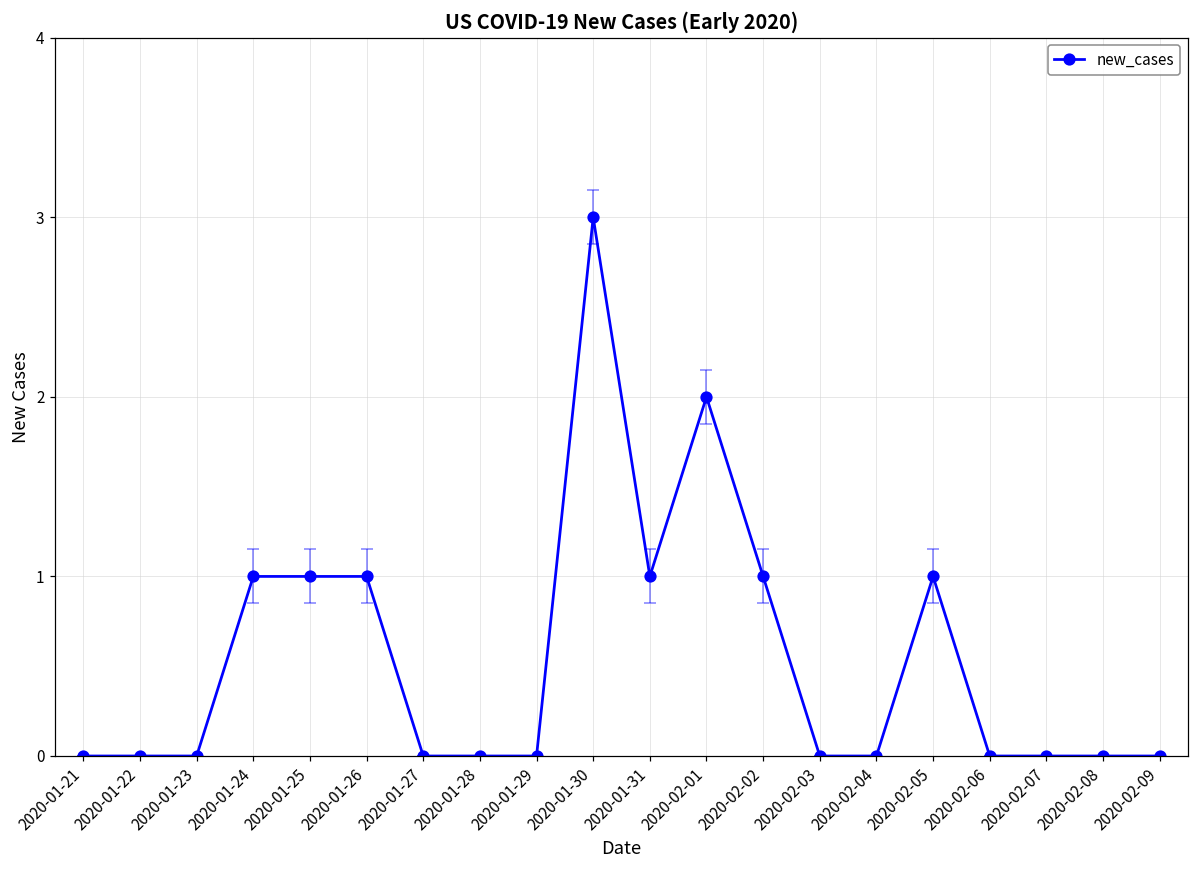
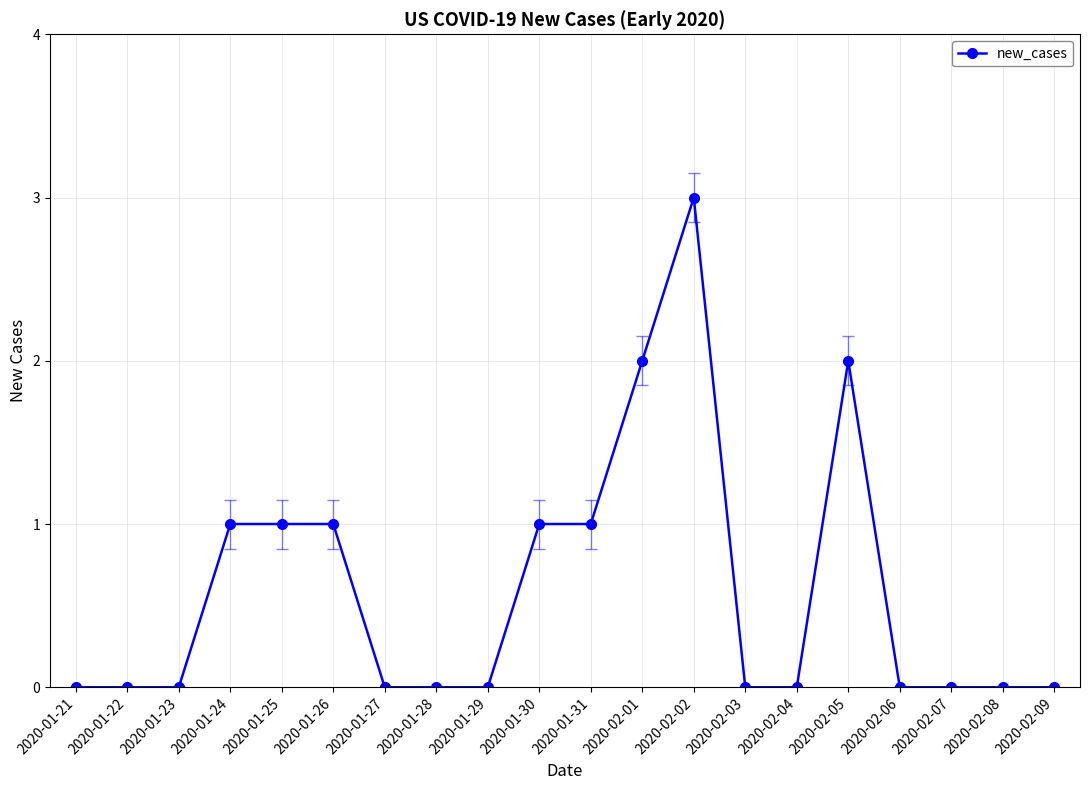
  {
    "new_cases": {
      "2020-01-24": 1,
      "2020-01-25": 1,
      "2020-01-26": 1,
-     "2020-01-30": 3,
+     "2020-01-30": 1,
      "2020-01-31": 1,
      "2020-02-01": 2,
-     "2020-02-02": 1,
-     "2020-02-05": 1
+     "2020-02-02": 3,
+     "2020-02-05": 2
    }
  }
